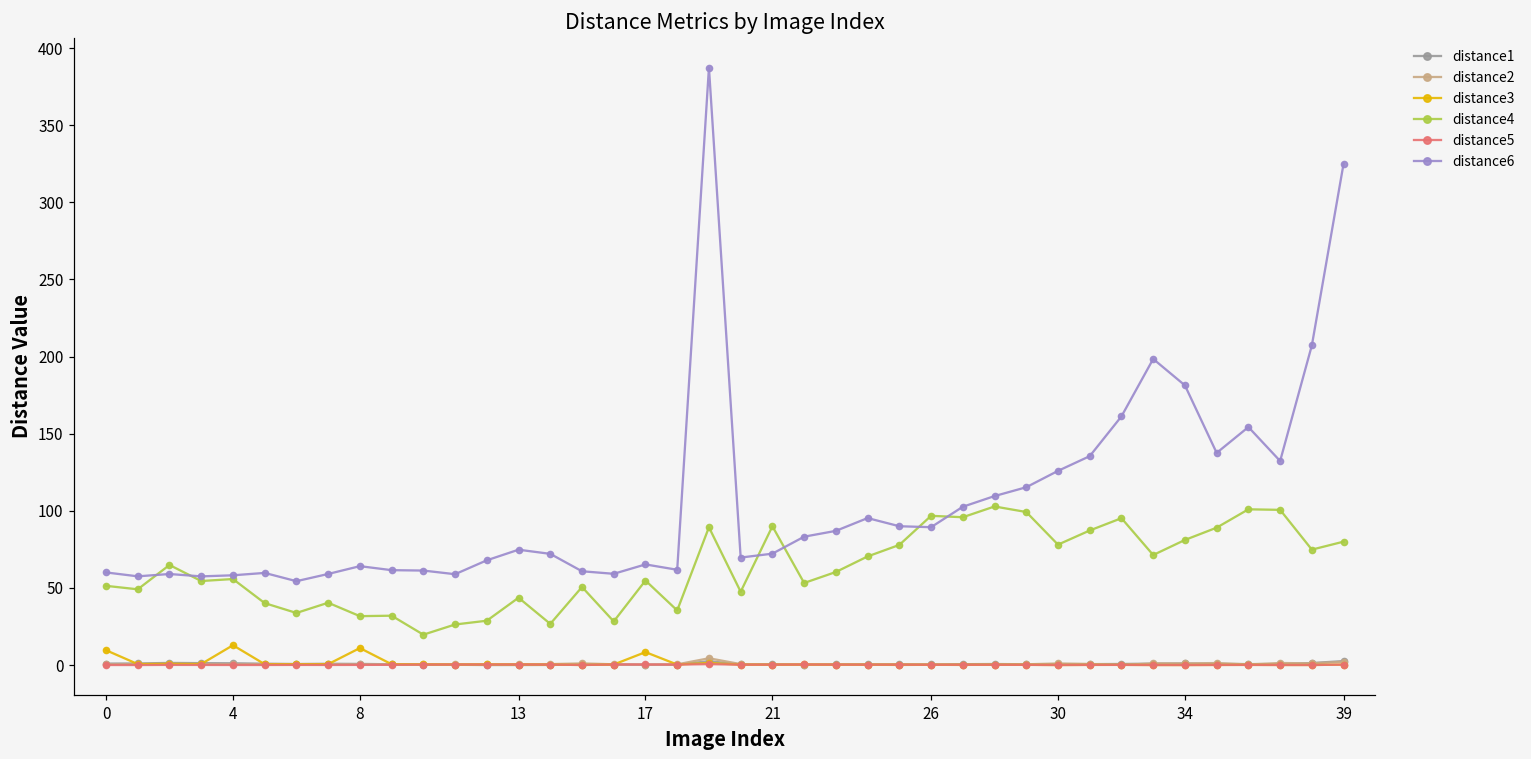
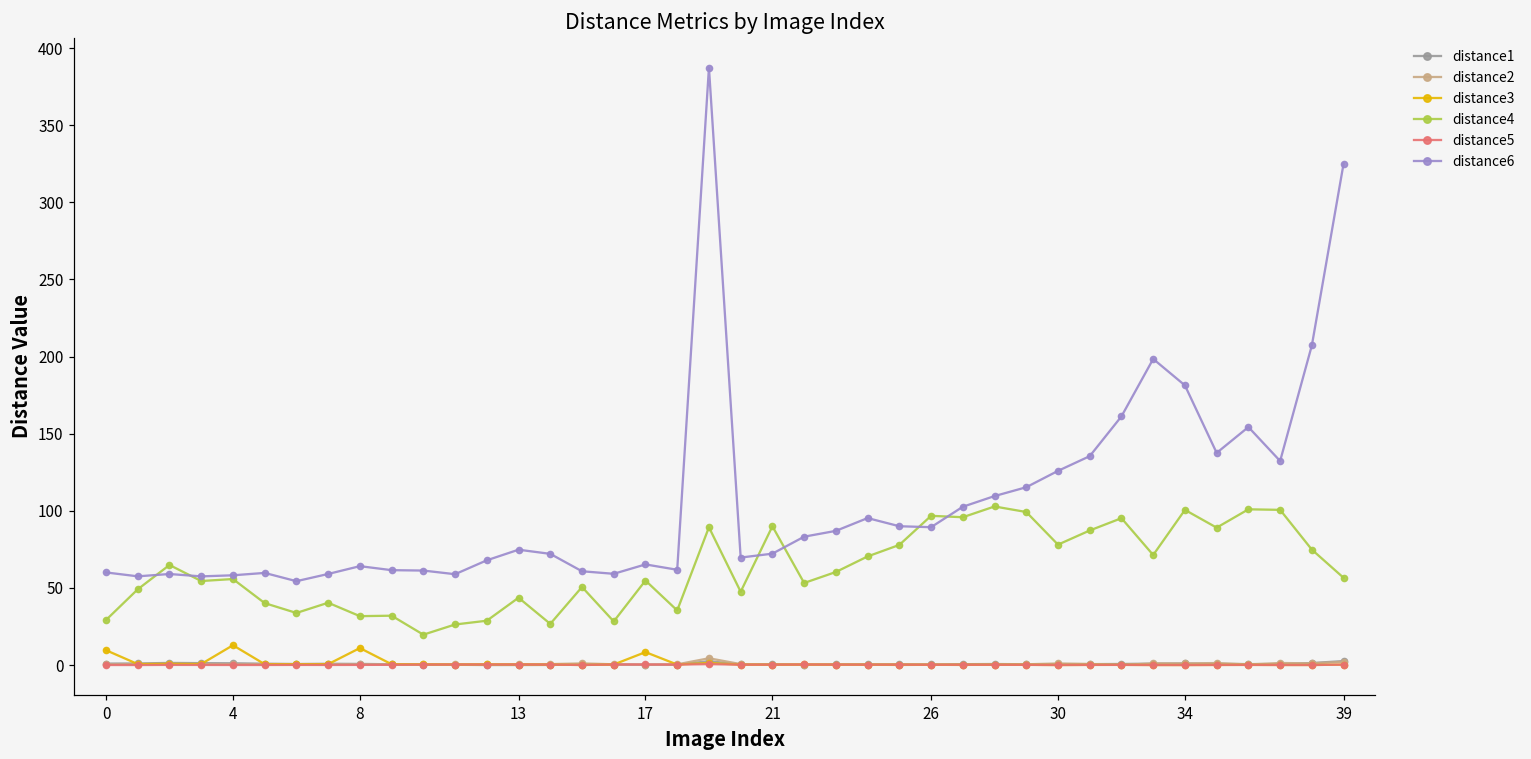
  {
    "distance3": {
      "0": 10,
      "4": 13,
      "8": 11,
      "17": 8
    },
    "distance4": {
-     "0": 51,
+     "0": 29,
      "4": 56,
      "8": 32,
      "13": 44,
      "17": 55,
      "21": 90,
      "26": 97,
      "30": 78,
-     "34": 81,
-     "39": 80
+     "34": 101,
+     "39": 57
    }
  }
